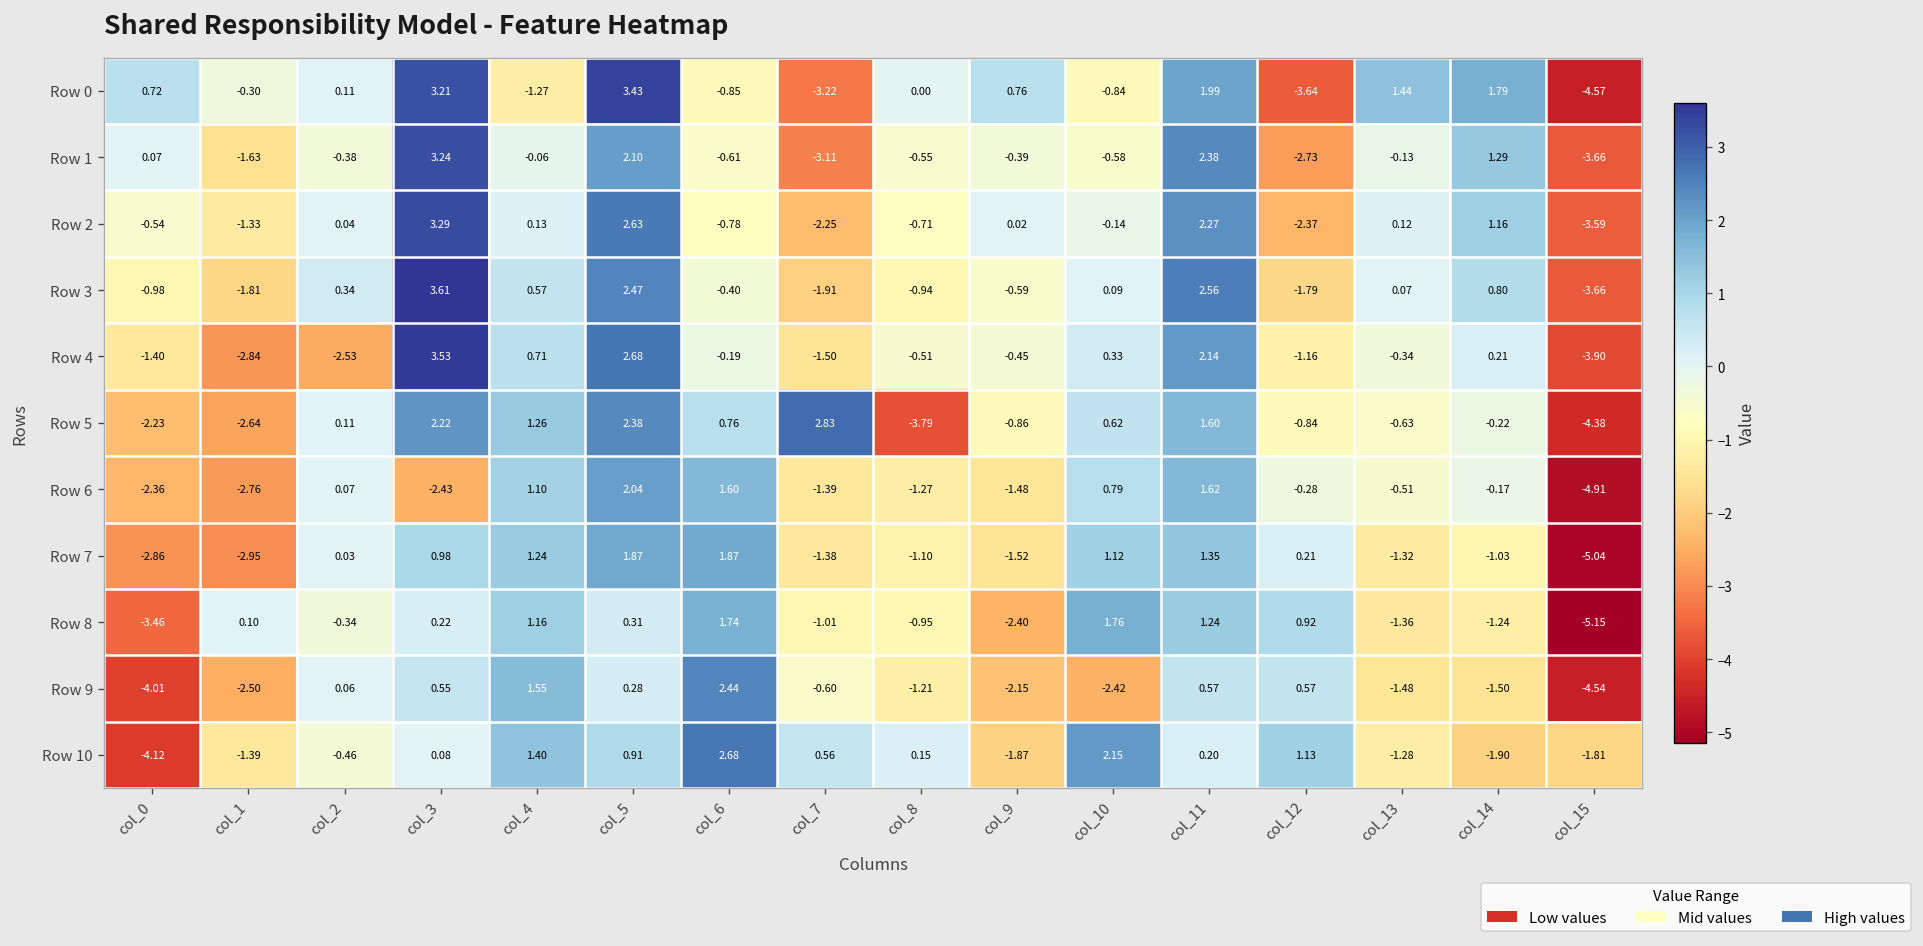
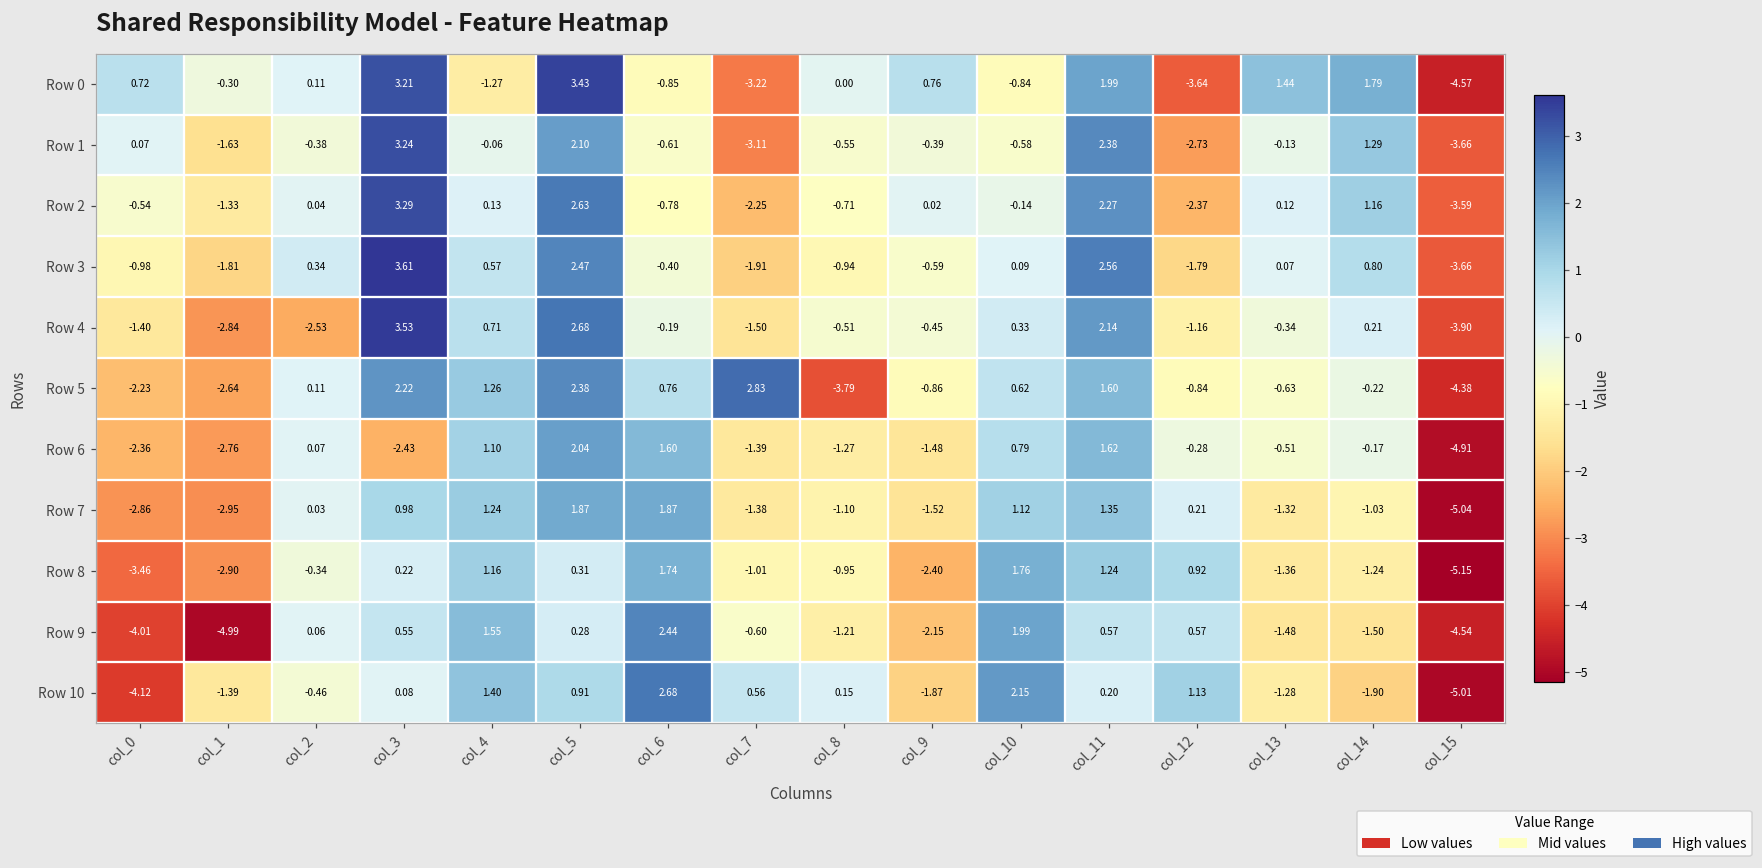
  {
    "Row 0": {
      "col_0": 0.72,
      "col_1": -0.30,
      "col_2": 0.11,
      "col_3": 3.21,
      "col_4": -1.27,
      "col_5": 3.43,
      "col_6": -0.85,
      "col_7": -3.22,
      "col_8": 0.00,
      "col_9": 0.76,
      "col_10": -0.84,
      "col_11": 1.99,
      "col_12": -3.64,
      "col_13": 1.44,
      "col_14": 1.79,
      "col_15": -4.57
    },
    "Row 1": {
      "col_0": 0.07,
      "col_1": -1.63,
      "col_2": -0.38,
      "col_3": 3.24,
      "col_4": -0.06,
      "col_5": 2.10,
      "col_6": -0.61,
      "col_7": -3.11,
      "col_8": -0.55,
      "col_9": -0.39,
      "col_10": -0.58,
      "col_11": 2.38,
      "col_12": -2.73,
      "col_13": -0.13,
      "col_14": 1.29,
      "col_15": -3.66
    },
    "Row 2": {
      "col_0": -0.54,
      "col_1": -1.33,
      "col_2": 0.04,
      "col_3": 3.29,
      "col_4": 0.13,
      "col_5": 2.63,
      "col_6": -0.78,
      "col_7": -2.25,
      "col_8": -0.71,
      "col_9": 0.02,
      "col_10": -0.14,
      "col_11": 2.27,
      "col_12": -2.37,
      "col_13": 0.12,
      "col_14": 1.16,
      "col_15": -3.59
    },
    "Row 3": {
      "col_0": -0.98,
      "col_1": -1.81,
      "col_2": 0.34,
      "col_3": 3.61,
      "col_4": 0.57,
      "col_5": 2.47,
      "col_6": -0.40,
      "col_7": -1.91,
      "col_8": -0.94,
      "col_9": -0.59,
      "col_10": 0.09,
      "col_11": 2.56,
      "col_12": -1.79,
      "col_13": 0.07,
      "col_14": 0.80,
      "col_15": -3.66
    },
    "Row 4": {
      "col_0": -1.40,
      "col_1": -2.84,
      "col_2": -2.53,
      "col_3": 3.53,
      "col_4": 0.71,
      "col_5": 2.68,
      "col_6": -0.19,
      "col_7": -1.50,
      "col_8": -0.51,
      "col_9": -0.45,
      "col_10": 0.33,
      "col_11": 2.14,
      "col_12": -1.16,
      "col_13": -0.34,
      "col_14": 0.21,
      "col_15": -3.90
    },
    "Row 5": {
      "col_0": -2.23,
      "col_1": -2.64,
      "col_2": 0.11,
      "col_3": 2.22,
      "col_4": 1.26,
      "col_5": 2.38,
      "col_6": 0.76,
      "col_7": 2.83,
      "col_8": -3.79,
      "col_9": -0.86,
      "col_10": 0.62,
      "col_11": 1.60,
      "col_12": -0.84,
      "col_13": -0.63,
      "col_14": -0.22,
      "col_15": -4.38
    },
    "Row 6": {
      "col_0": -2.36,
      "col_1": -2.76,
      "col_2": 0.07,
      "col_3": -2.43,
      "col_4": 1.10,
      "col_5": 2.04,
      "col_6": 1.60,
      "col_7": -1.39,
      "col_8": -1.27,
      "col_9": -1.48,
      "col_10": 0.79,
      "col_11": 1.62,
      "col_12": -0.28,
      "col_13": -0.51,
      "col_14": -0.17,
      "col_15": -4.91
    },
    "Row 7": {
      "col_0": -2.86,
      "col_1": -2.95,
      "col_2": 0.03,
      "col_3": 0.98,
      "col_4": 1.24,
      "col_5": 1.87,
      "col_6": 1.87,
      "col_7": -1.38,
      "col_8": -1.10,
      "col_9": -1.52,
      "col_10": 1.12,
      "col_11": 1.35,
      "col_12": 0.21,
      "col_13": -1.32,
      "col_14": -1.03,
      "col_15": -5.04
    },
    "Row 8": {
      "col_0": -3.46,
-     "col_1": 0.10,
+     "col_1": -2.90,
      "col_2": -0.34,
      "col_3": 0.22,
      "col_4": 1.16,
      "col_5": 0.31,
      "col_6": 1.74,
      "col_7": -1.01,
      "col_8": -0.95,
      "col_9": -2.40,
      "col_10": 1.76,
      "col_11": 1.24,
      "col_12": 0.92,
      "col_13": -1.36,
      "col_14": -1.24,
      "col_15": -5.15
    },
    "Row 9": {
      "col_0": -4.01,
-     "col_1": -2.50,
+     "col_1": -4.99,
      "col_2": 0.06,
      "col_3": 0.55,
      "col_4": 1.55,
      "col_5": 0.28,
      "col_6": 2.44,
      "col_7": -0.60,
      "col_8": -1.21,
      "col_9": -2.15,
-     "col_10": -2.42,
+     "col_10": 1.99,
      "col_11": 0.57,
      "col_12": 0.57,
      "col_13": -1.48,
      "col_14": -1.50,
      "col_15": -4.54
    },
    "Row 10": {
      "col_0": -4.12,
      "col_1": -1.39,
      "col_2": -0.46,
      "col_3": 0.08,
      "col_4": 1.40,
      "col_5": 0.91,
      "col_6": 2.68,
      "col_7": 0.56,
      "col_8": 0.15,
      "col_9": -1.87,
      "col_10": 2.15,
      "col_11": 0.20,
      "col_12": 1.13,
      "col_13": -1.28,
      "col_14": -1.90,
-     "col_15": -1.81
+     "col_15": -5.01
    }
  }
